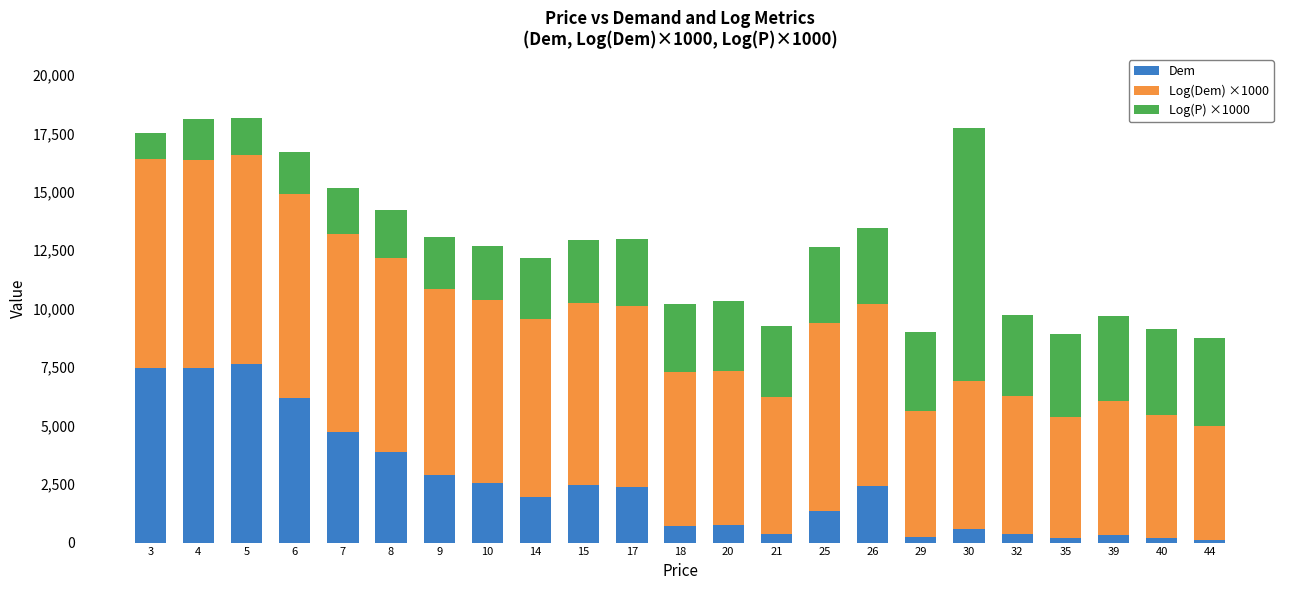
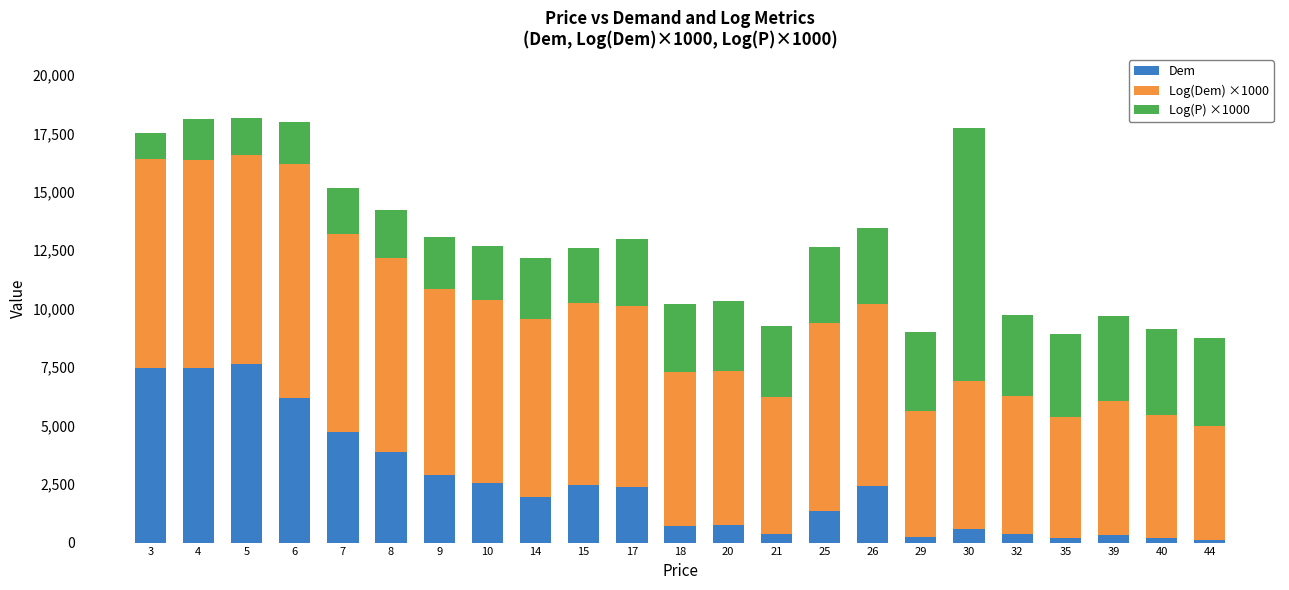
  {
    "Dem": {
      "3": "7,500",
      "4": "7,500",
      "5": "7,600",
      "6": "6,200",
      "7": "4,700",
      "8": "3,900",
      "9": "2,900",
      "10": "2,600",
      "14": "2,000",
      "15": "2,400",
      "17": "2,400",
      "18": "700",
      "20": "700",
      "21": "300",
      "25": "1,400",
      "26": "2,400",
      "29": "200",
      "30": "600",
      "32": "400",
      "35": "200",
      "39": "300",
      "40": "200",
      "44": "100"
    },
    "Log(Dem) ×1000": {
      "3": "8,900",
      "4": "8,900",
      "5": "8,900",
-     "6": "8,700",
+     "6": "10,000",
      "7": "8,500",
      "8": "8,300",
      "9": "8,000",
      "10": "7,800",
      "14": "7,600",
      "15": "7,800",
      "17": "7,800",
      "18": "6,600",
      "20": "6,600",
      "21": "5,900",
      "25": "8,000",
      "26": "7,800",
      "29": "5,400",
      "30": "6,300",
      "32": "5,900",
      "35": "5,200",
      "39": "5,700",
      "40": "5,300",
      "44": "4,900"
    },
    "Log(P) ×1000": {
      "3": "1,100",
      "4": "1,800",
      "5": "1,600",
      "6": "1,800",
      "7": "2,000",
      "8": "2,100",
      "9": "2,200",
      "10": "2,300",
      "14": "2,600",
-     "15": "2,700",
+     "15": "2,300",
      "17": "2,800",
      "18": "2,900",
      "20": "3,000",
      "21": "3,000",
      "25": "3,200",
      "26": "3,300",
      "29": "3,400",
      "30": "10,800",
      "32": "3,500",
      "35": "3,600",
      "39": "3,700",
      "40": "3,700",
      "44": "3,800"
    }
  }
